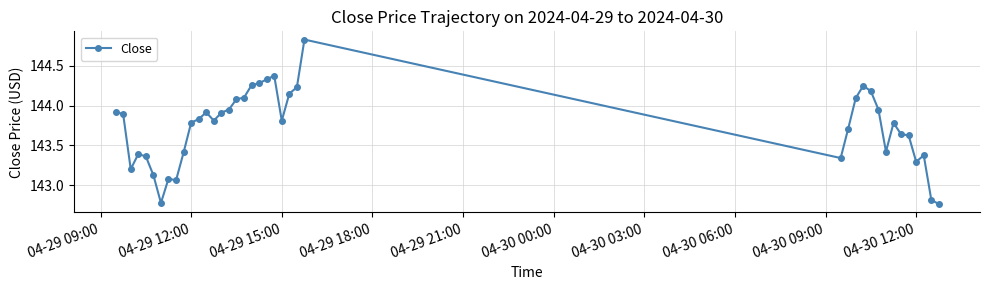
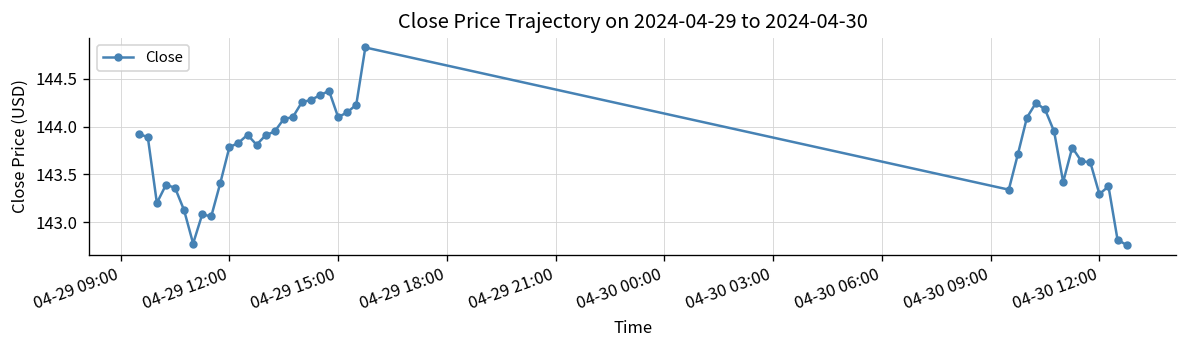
  {
    "04-29 12:00": 143.8,
-   "04-29 15:00": 143.8,
+   "04-29 15:00": 144.1,
    "04-30 12:00": 143.3
  }
